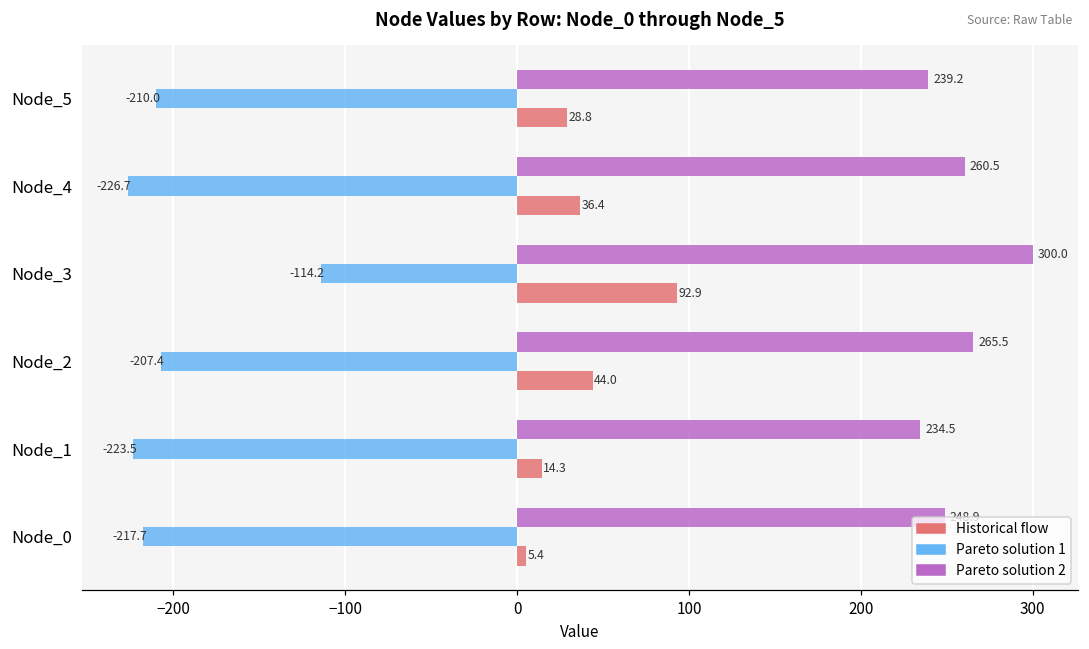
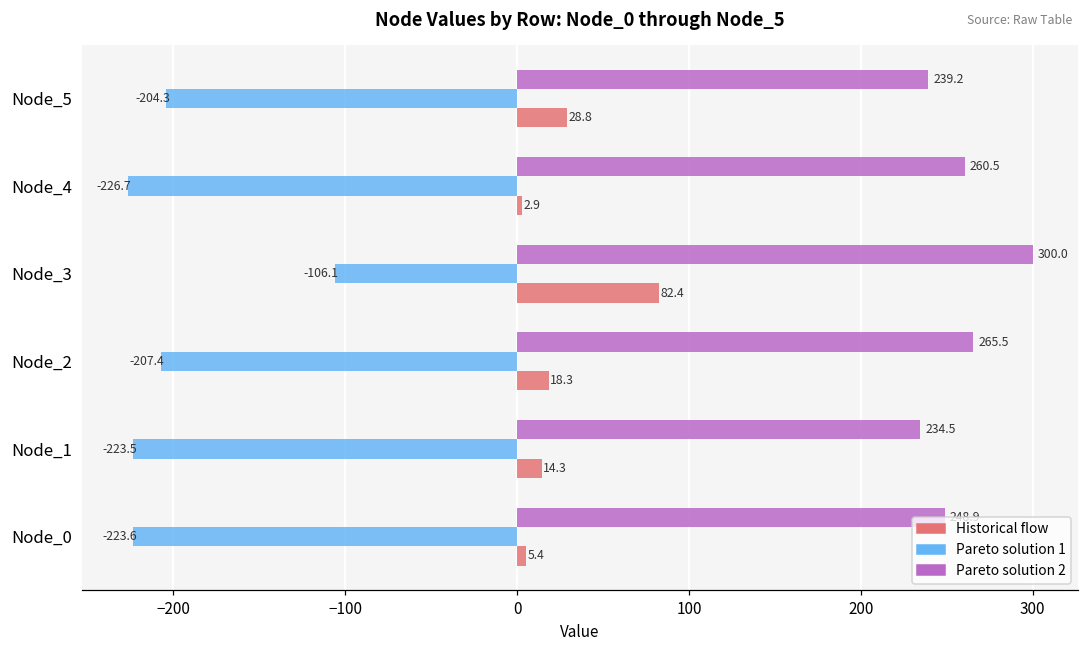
  {
    "Historical flow": {
      "Node_5": 28.8,
-     "Node_4": 36.4,
-     "Node_3": 92.9,
-     "Node_2": 44.0,
+     "Node_4": 2.9,
+     "Node_3": 82.4,
+     "Node_2": 18.3,
      "Node_1": 14.3,
      "Node_0": 5.4
    },
    "Pareto solution 1": {
-     "Node_5": -210.0,
+     "Node_5": -204.3,
      "Node_4": -226.7,
-     "Node_3": -114.2,
+     "Node_3": -106.1,
      "Node_2": -207.4,
      "Node_1": -223.5,
-     "Node_0": -217.7
+     "Node_0": -223.6
    },
    "Pareto solution 2": {
      "Node_5": 239.2,
      "Node_4": 260.5,
      "Node_3": 300.0,
      "Node_2": 265.5,
      "Node_1": 234.5
    }
  }
